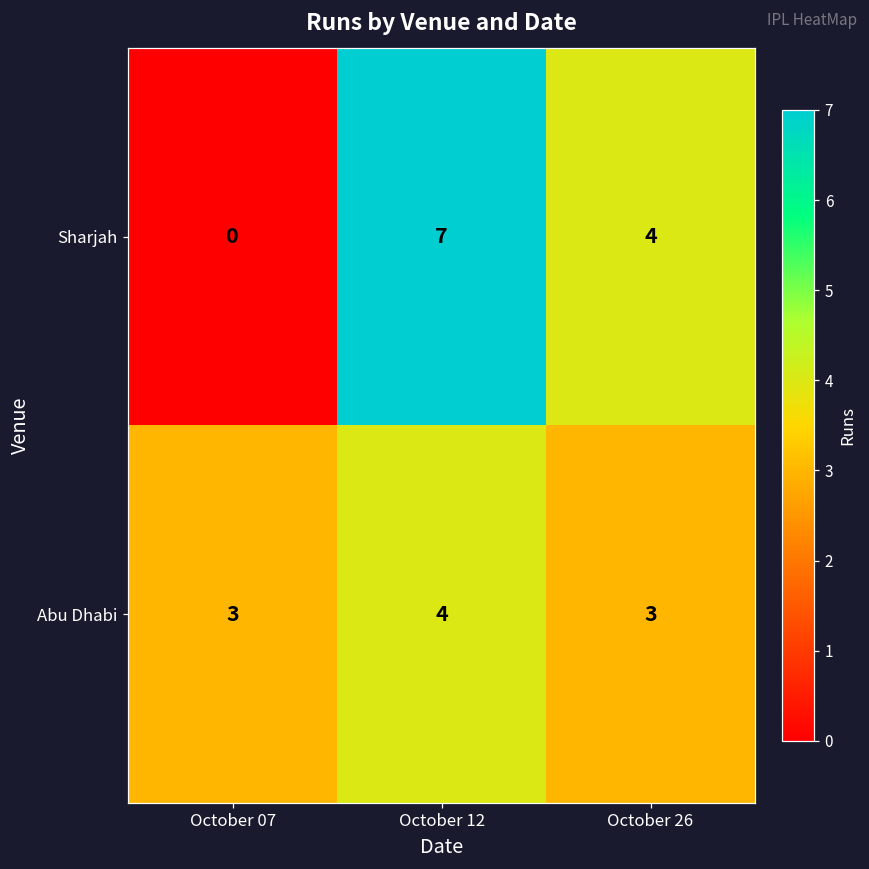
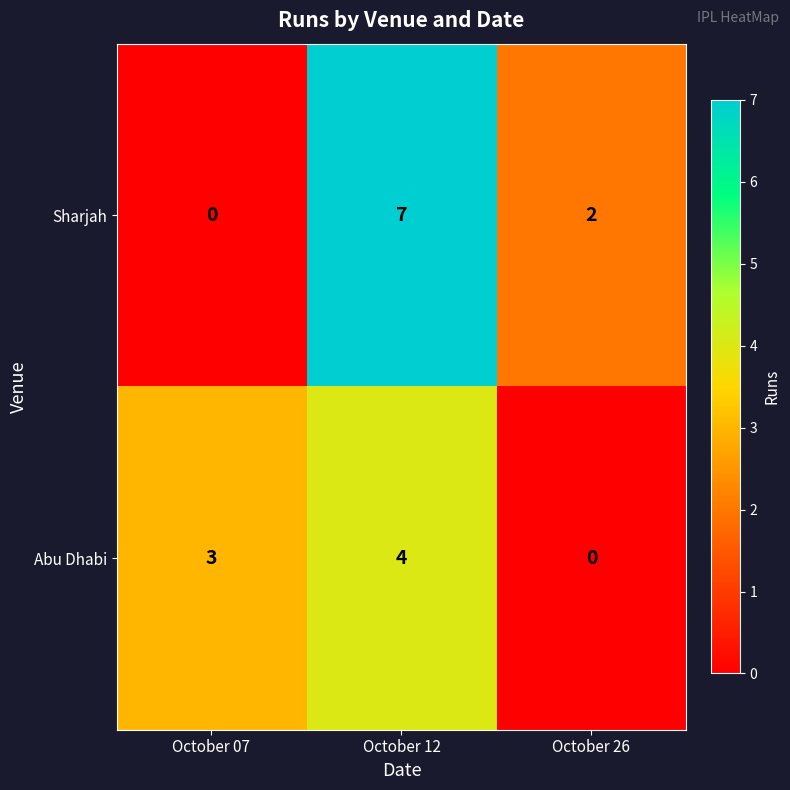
  {
    "Sharjah": {
      "October 07": 0,
      "October 12": 7,
-     "October 26": 4
+     "October 26": 2
    },
    "Abu Dhabi": {
      "October 07": 3,
      "October 12": 4,
-     "October 26": 3
+     "October 26": 0
    }
  }
